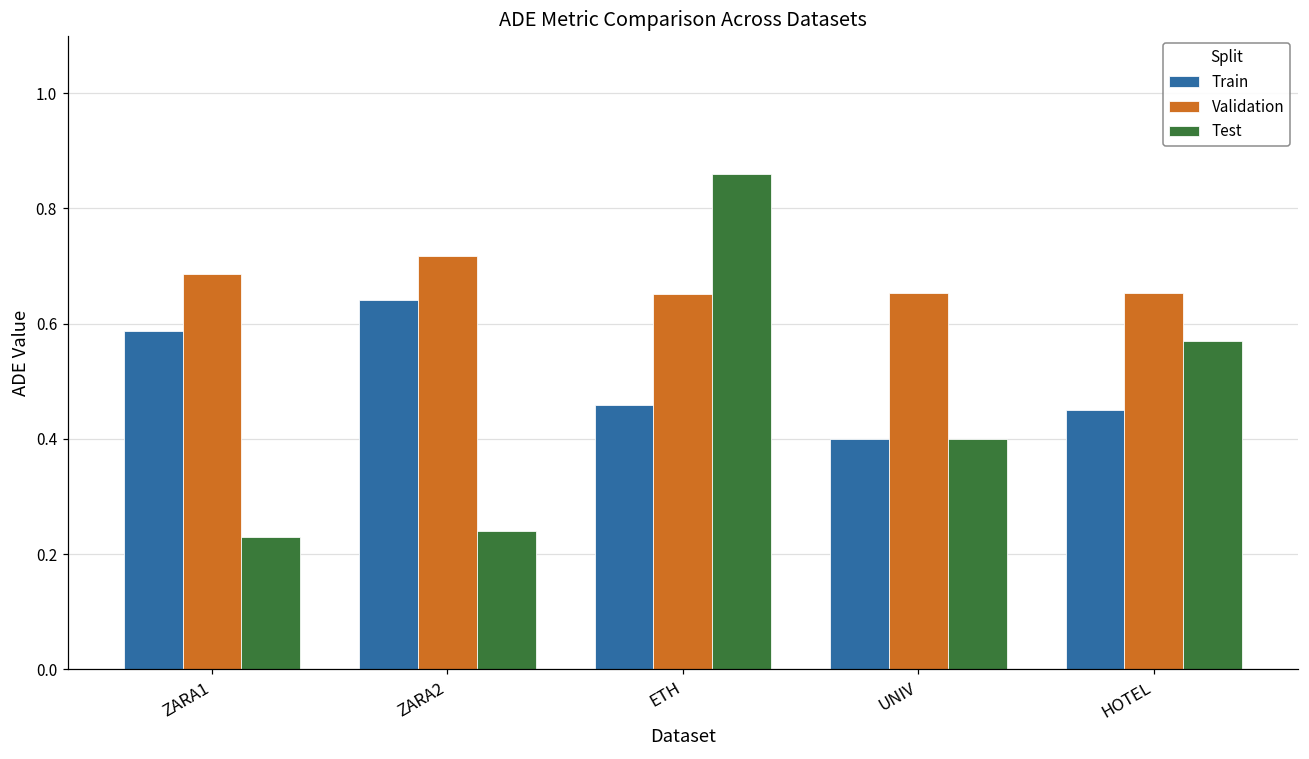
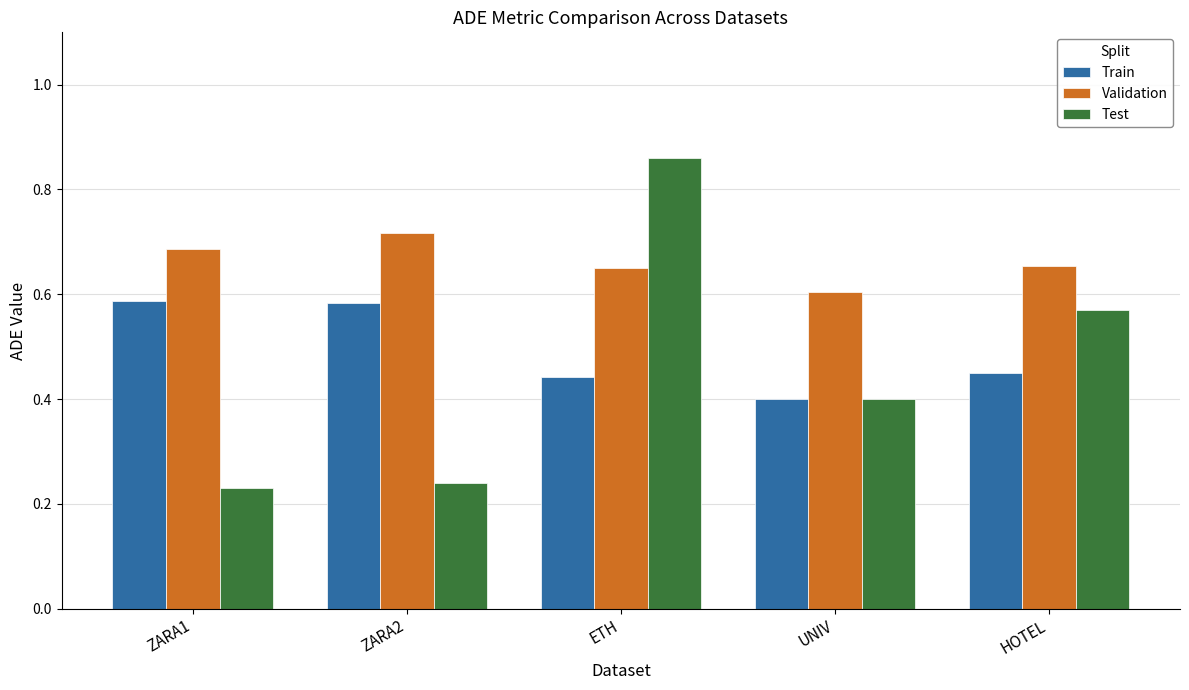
  {
    "Train": {
      "ZARA1": 0.59,
-     "ZARA2": 0.64,
-     "ETH": 0.46,
+     "ZARA2": 0.58,
+     "ETH": 0.44,
      "UNIV": 0.40,
      "HOTEL": 0.45
    },
    "Validation": {
      "ZARA1": 0.69,
      "ZARA2": 0.72,
      "ETH": 0.65,
-     "UNIV": 0.65,
+     "UNIV": 0.61,
      "HOTEL": 0.65
    },
    "Test": {
      "ZARA1": 0.23,
      "ZARA2": 0.24,
      "ETH": 0.86,
      "UNIV": 0.40,
      "HOTEL": 0.57
    }
  }
